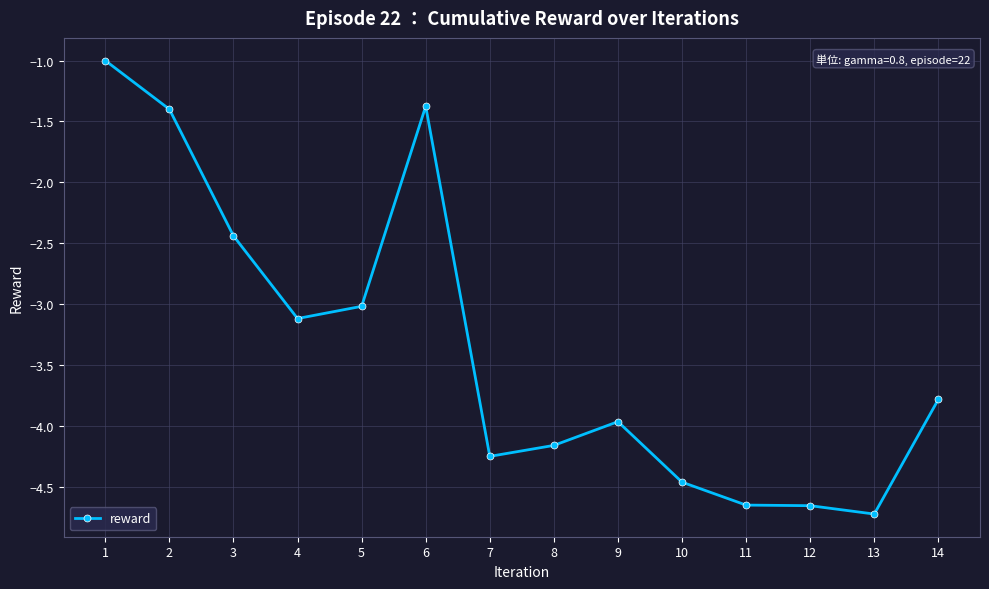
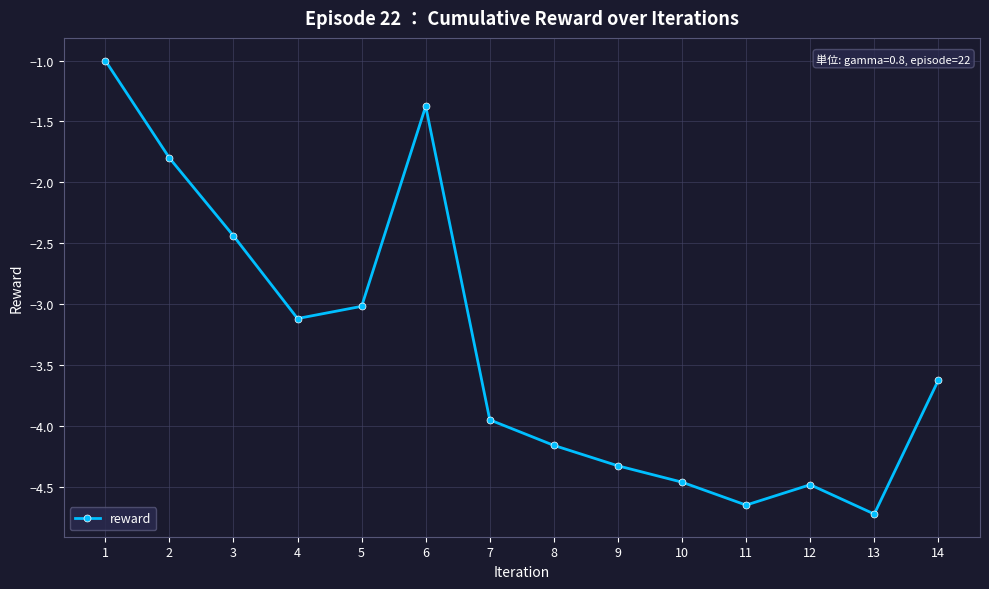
  {
    "1": -1.00,
-   "2": -1.4,
+   "2": -1.8,
    "3": -2.44,
    "4": -3.12,
    "5": -3.02,
    "6": -1.38,
-   "7": -4.25,
+   "7": -3.95,
    "8": -4.16,
-   "9": -3.97,
+   "9": -4.33,
    "10": -4.46,
    "11": -4.65,
-   "12": -4.66,
+   "12": -4.48,
    "13": -4.73,
-   "14": -3.78
+   "14": -3.63
  }
